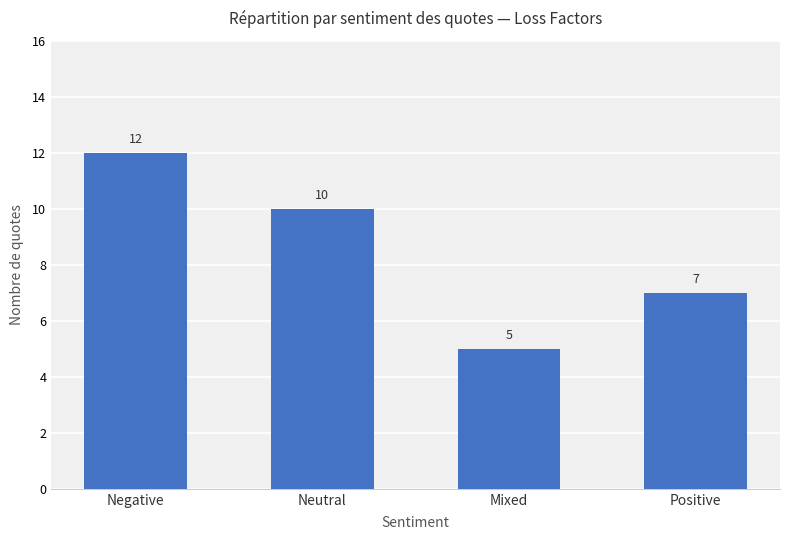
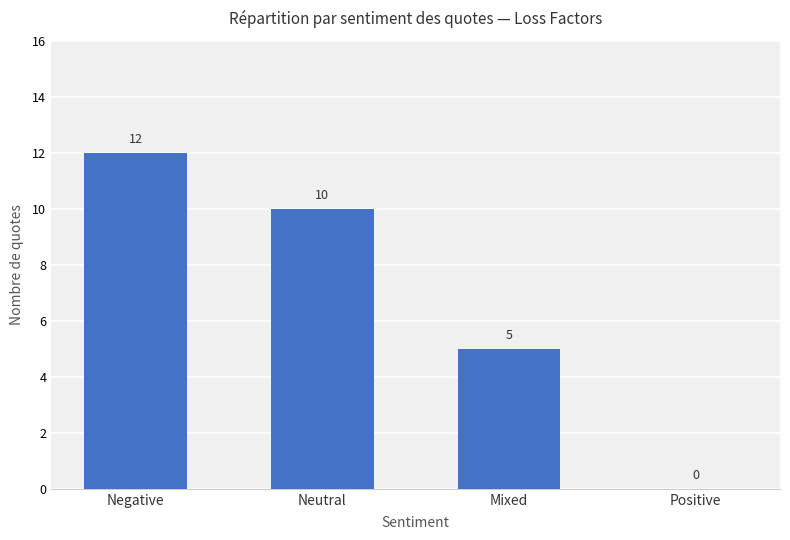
  {
    "Negative": 12,
    "Neutral": 10,
    "Mixed": 5,
-   "Positive": 7
+   "Positive": 0
  }
